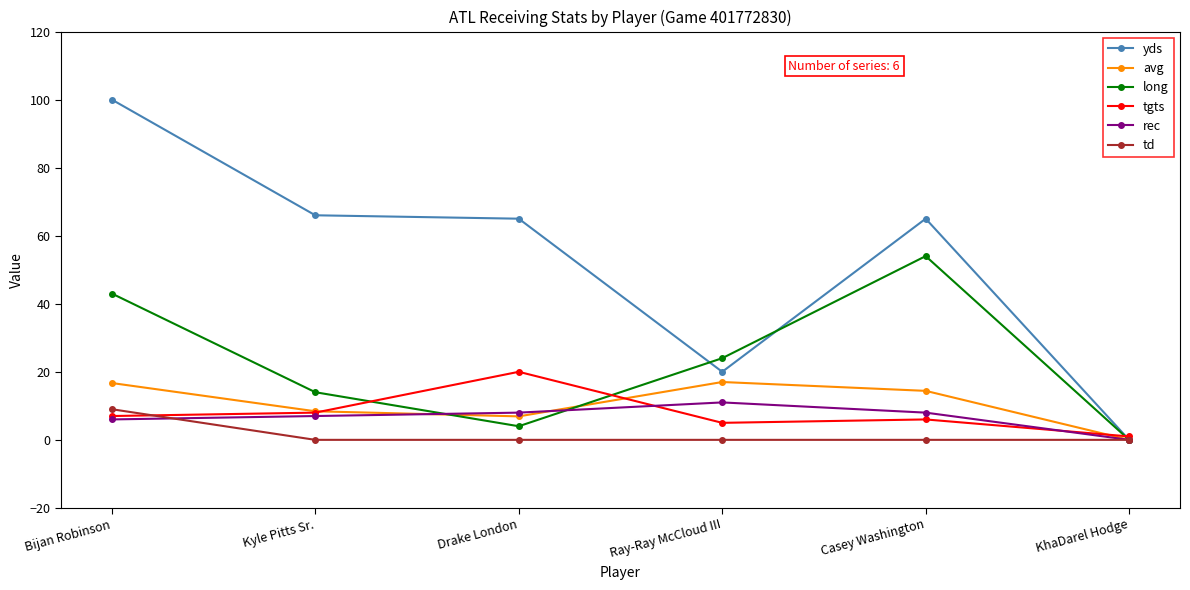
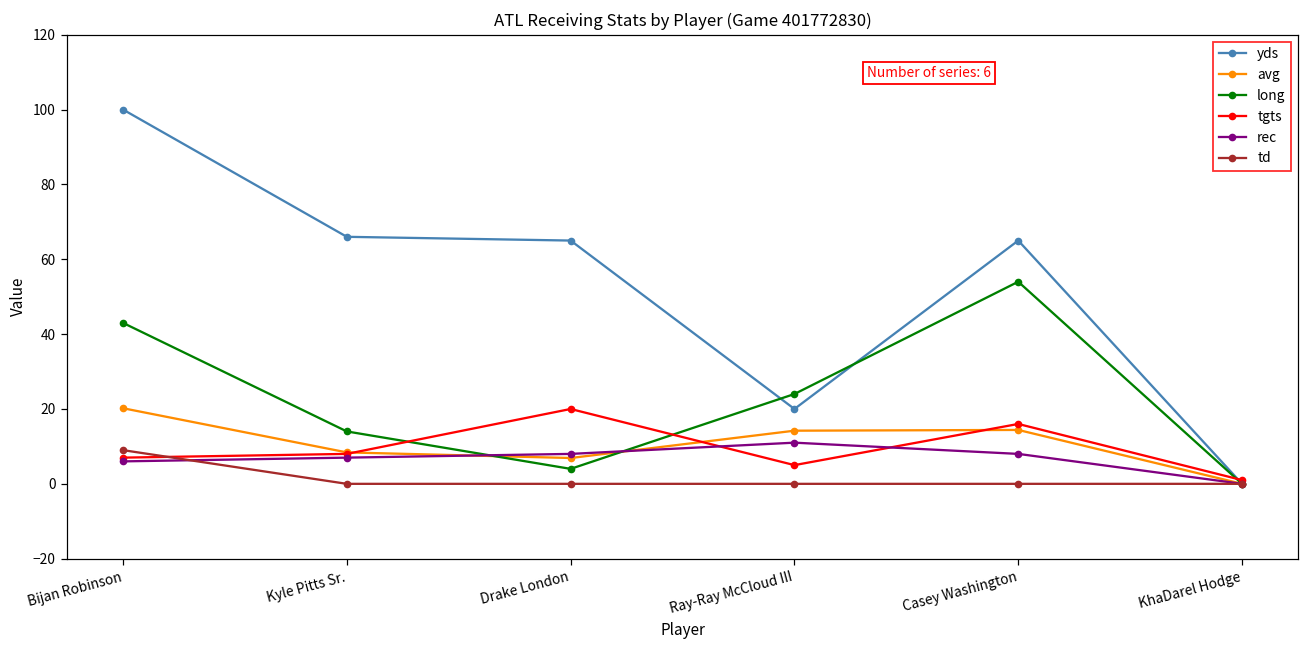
  {
    "yds": {
      "Bijan Robinson": 100,
      "Kyle Pitts Sr.": 66,
      "Drake London": 65,
      "Ray-Ray McCloud III": 20,
      "Casey Washington": 65
    },
    "avg": {
-     "Bijan Robinson": 17,
+     "Bijan Robinson": 20,
      "Drake London": 7,
-     "Ray-Ray McCloud III": 17,
+     "Ray-Ray McCloud III": 14,
      "Casey Washington": 14
    },
    "long": {
      "Bijan Robinson": 43,
      "Kyle Pitts Sr.": 14,
      "Drake London": 4,
      "Ray-Ray McCloud III": 24,
      "Casey Washington": 54
    },
    "tgts": {
      "Bijan Robinson": 7,
      "Drake London": 20,
      "Ray-Ray McCloud III": 5,
-     "Casey Washington": 6,
+     "Casey Washington": 16,
      "KhaDarel Hodge": 1
    },
    "rec": {
      "Bijan Robinson": 6,
      "Kyle Pitts Sr.": 7,
      "Drake London": 8,
      "Ray-Ray McCloud III": 11,
      "Casey Washington": 8
    },
    "td": {
      "Bijan Robinson": 9,
      "Kyle Pitts Sr.": 0,
      "Drake London": 0,
      "Ray-Ray McCloud III": 0,
      "Casey Washington": 0
    }
  }
